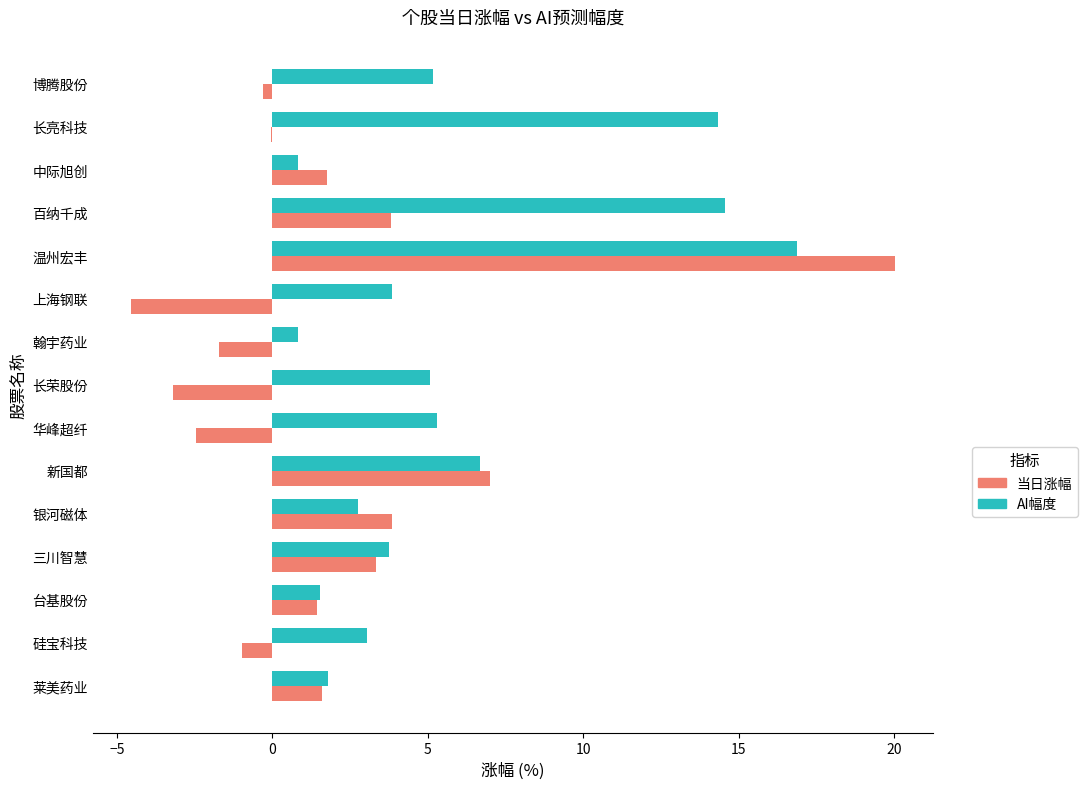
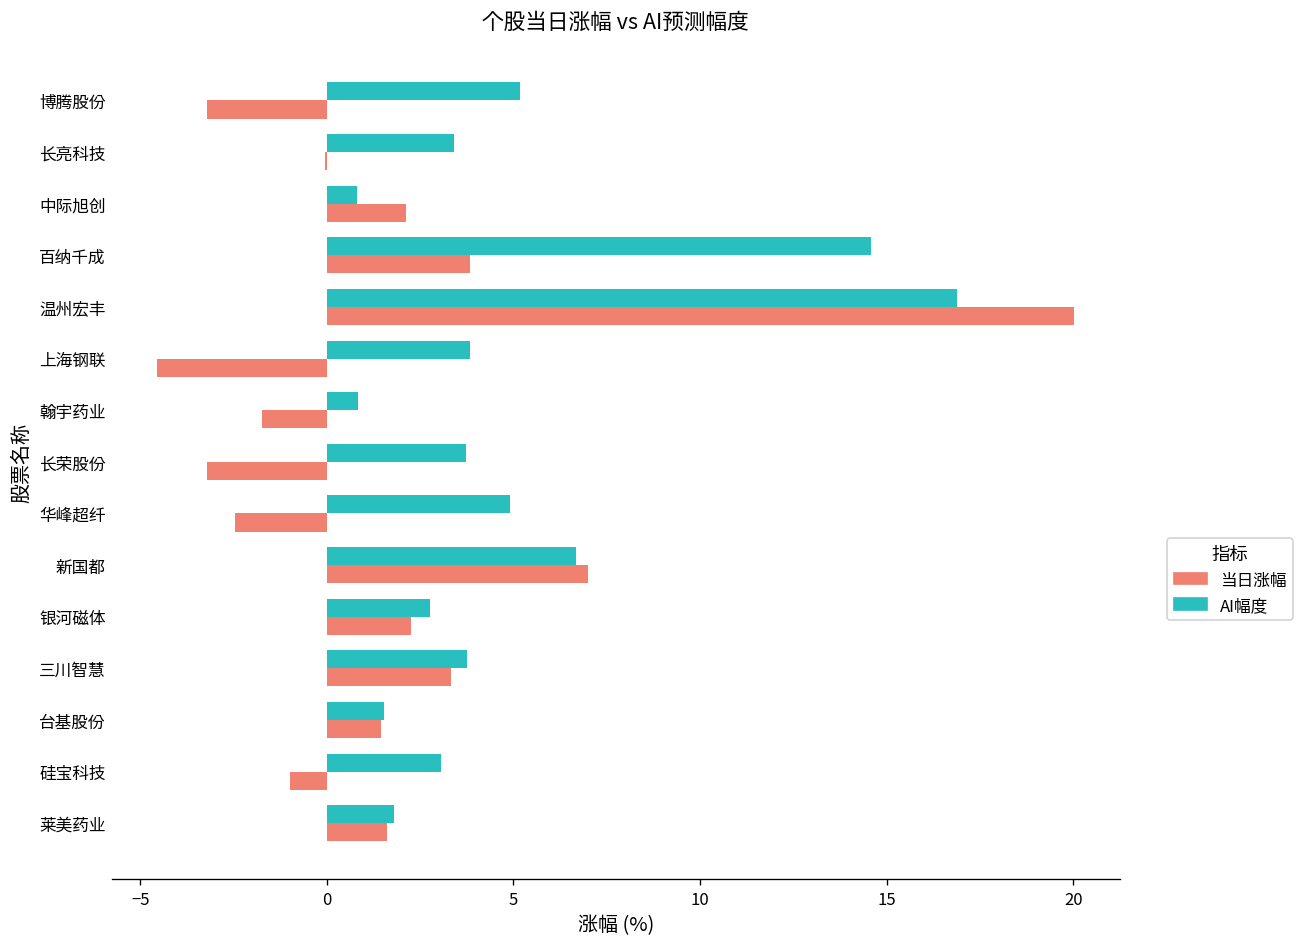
  {
    "当日涨幅": {
-     "博腾股份": -0.3,
-     "中际旭创": 1.8,
+     "博腾股份": -3.2,
+     "中际旭创": 2.1,
      "百纳千成": 3.8,
      "温州宏丰": 20.0,
      "上海钢联": -4.5,
      "翰宇药业": -1.7,
      "长荣股份": -3.2,
      "华峰超纤": -2.5,
      "新国都": 7.0,
-     "银河磁体": 3.8,
+     "银河磁体": 2.3,
      "三川智慧": 3.3,
      "台基股份": 1.5,
      "硅宝科技": -1.0,
      "莱美药业": 1.6
    },
    "AI幅度": {
      "博腾股份": 5.2,
-     "长亮科技": 14.3,
+     "长亮科技": 3.4,
      "中际旭创": 0.8,
      "百纳千成": 14.6,
      "温州宏丰": 16.9,
      "上海钢联": 3.8,
      "翰宇药业": 0.8,
-     "长荣股份": 5.1,
-     "华峰超纤": 5.3,
+     "长荣股份": 3.7,
+     "华峰超纤": 4.9,
      "新国都": 6.7,
      "银河磁体": 2.8,
      "三川智慧": 3.8,
      "台基股份": 1.5,
      "硅宝科技": 3.1,
      "莱美药业": 1.8
    }
  }
